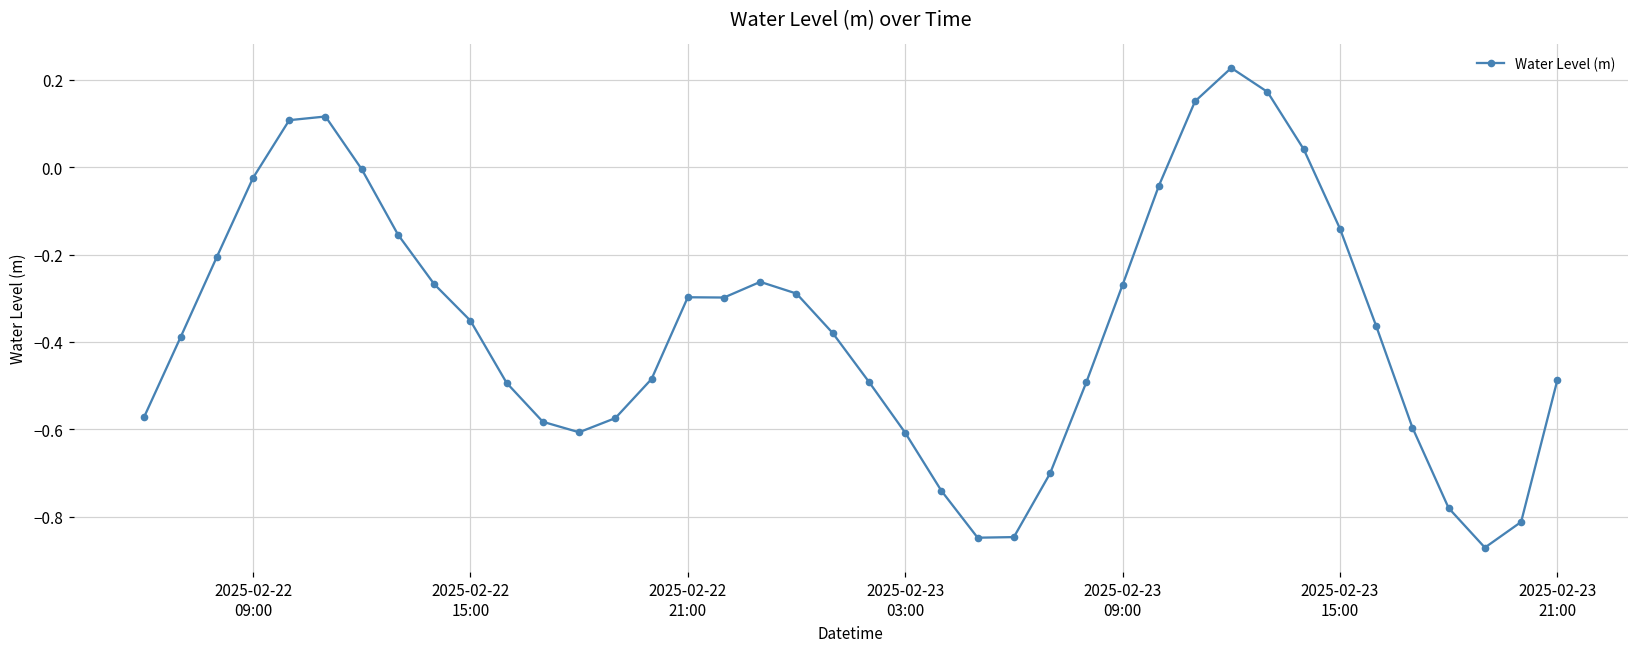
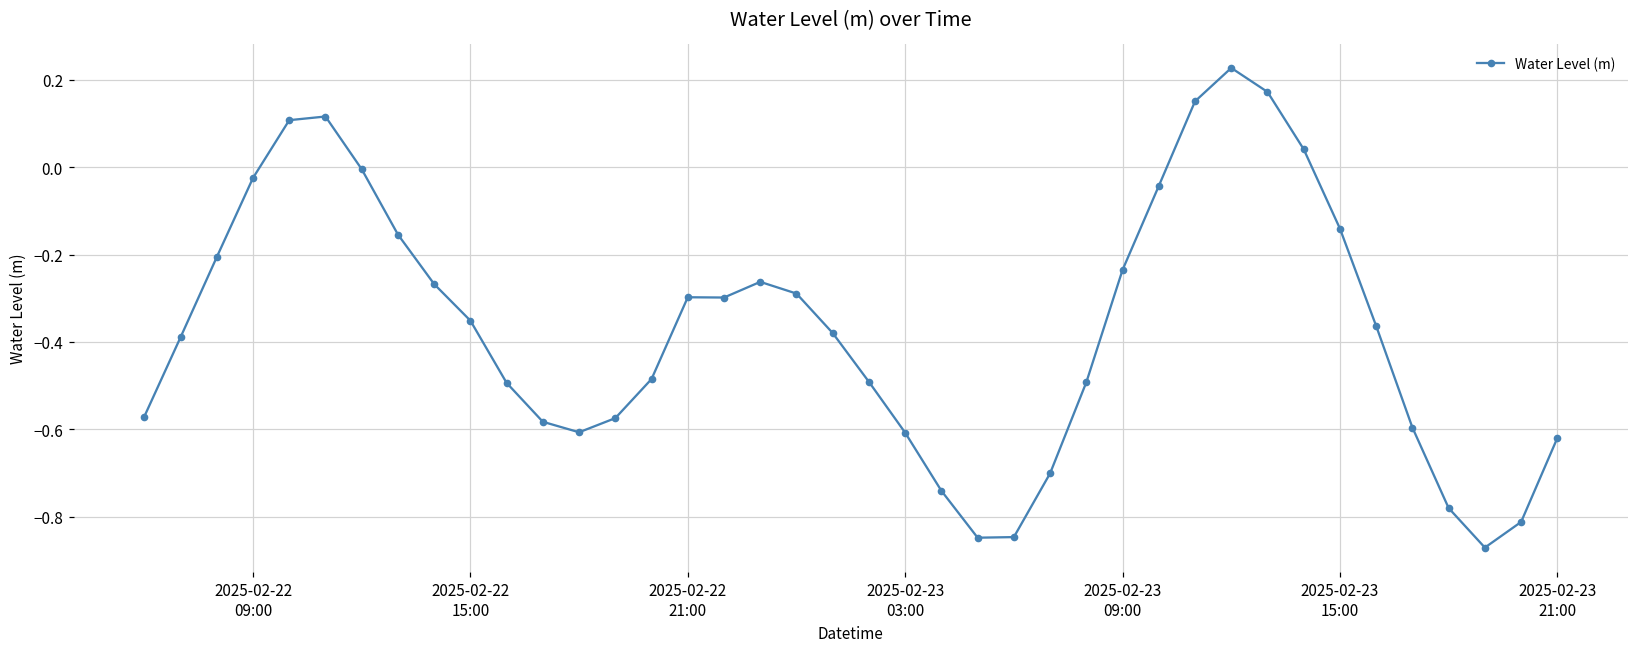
  {
    "2025-02-22 09:00": -0.02,
    "2025-02-22 15:00": -0.35,
    "2025-02-22 21:00": -0.30,
    "2025-02-23 03:00": -0.61,
-   "2025-02-23 09:00": -0.27,
+   "2025-02-23 09:00": -0.24,
    "2025-02-23 15:00": -0.14,
-   "2025-02-23 21:00": -0.49
+   "2025-02-23 21:00": -0.62
  }
